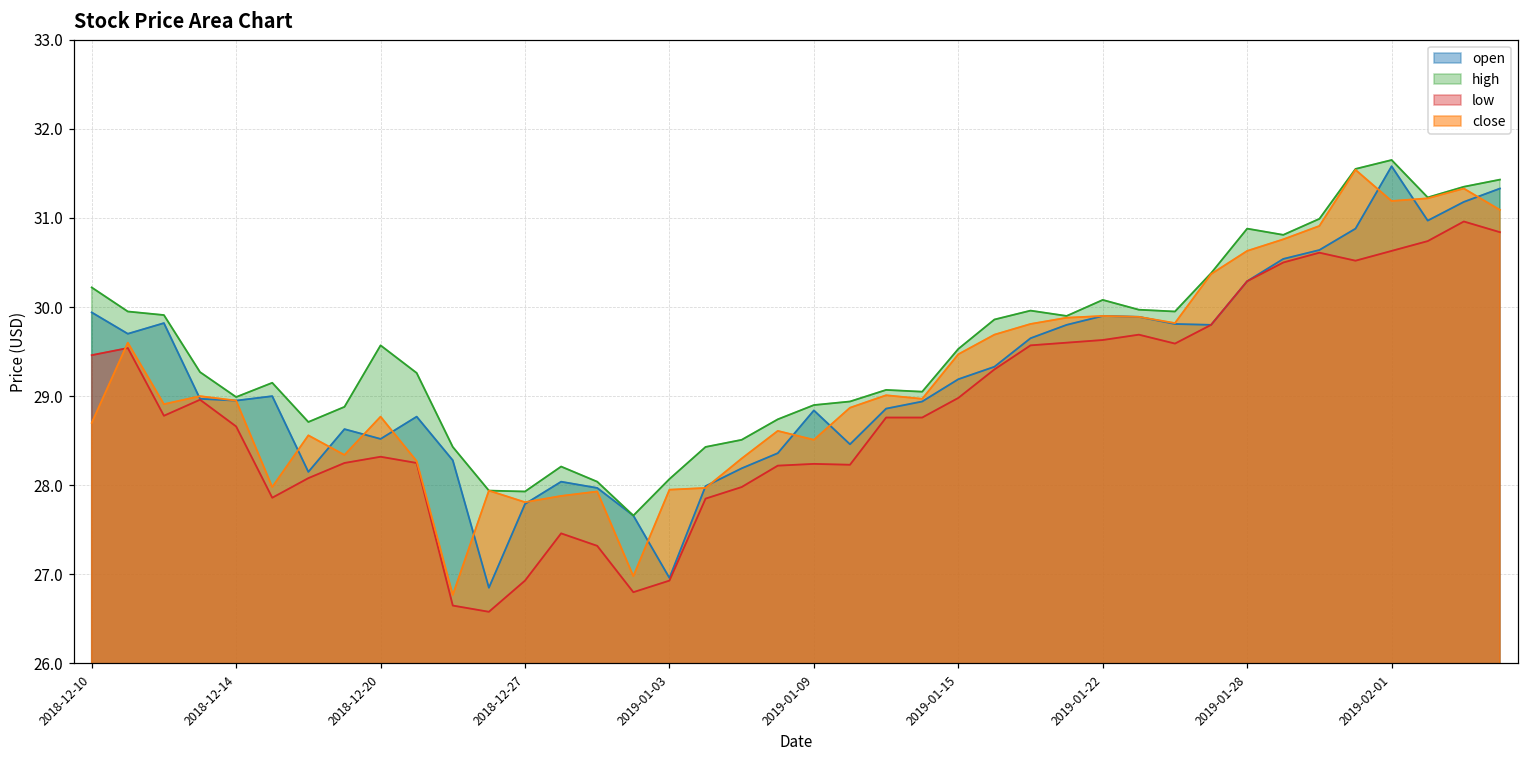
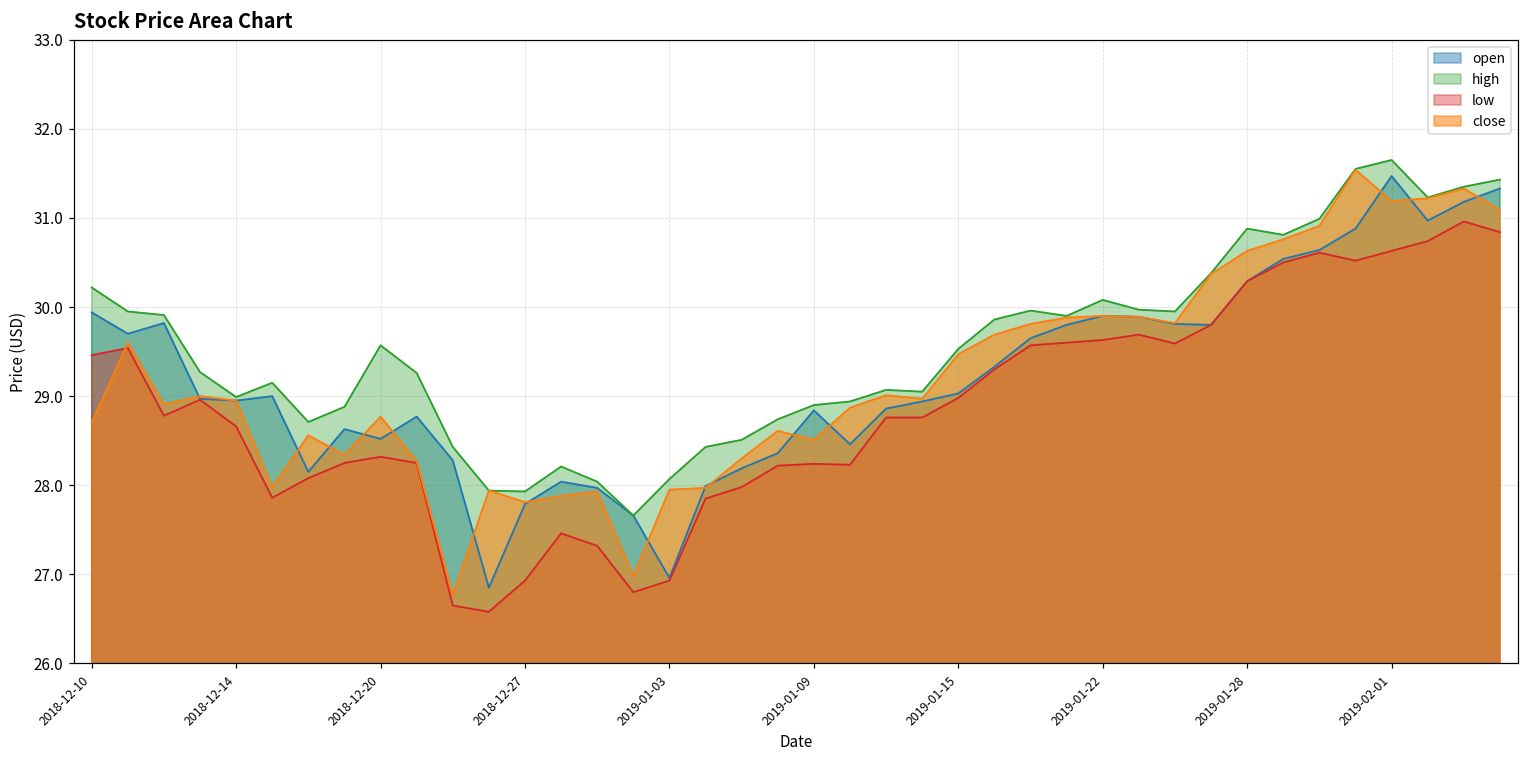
  {
    "open": {
      "2018-12-10": 29.9,
      "2018-12-20": 28.5,
      "2019-01-09": 28.8,
-     "2019-01-15": 29.2,
-     "2019-02-01": 31.6
+     "2019-01-15": 29.0,
+     "2019-02-01": 31.5
    },
    "high": {
      "2018-12-10": 30.2,
      "2018-12-14": 29.0,
      "2018-12-20": 29.6,
      "2018-12-27": 27.9,
      "2019-01-03": 28.1,
      "2019-01-09": 28.9,
      "2019-01-15": 29.5,
      "2019-01-22": 30.1,
      "2019-01-28": 30.9,
      "2019-02-01": 31.7
    },
    "low": {
      "2018-12-10": 29.5,
      "2018-12-14": 28.7,
      "2018-12-20": 28.3,
      "2018-12-27": 26.9,
      "2019-01-09": 28.2,
      "2019-01-15": 29.0,
      "2019-01-22": 29.6,
      "2019-02-01": 30.6
    },
    "close": {
      "2018-12-10": 28.7,
      "2018-12-20": 28.8,
      "2019-01-03": 28.0,
      "2019-01-09": 28.5,
      "2019-01-15": 29.5,
      "2019-01-28": 30.6,
      "2019-02-01": 31.2
    }
  }
